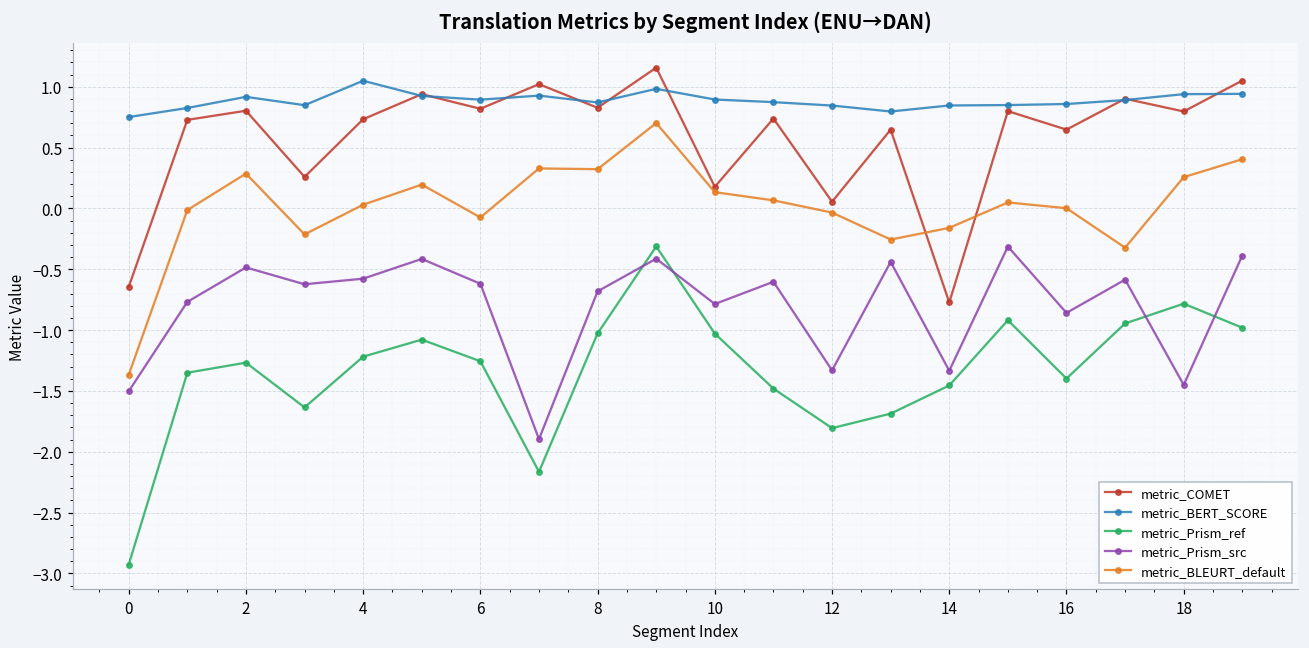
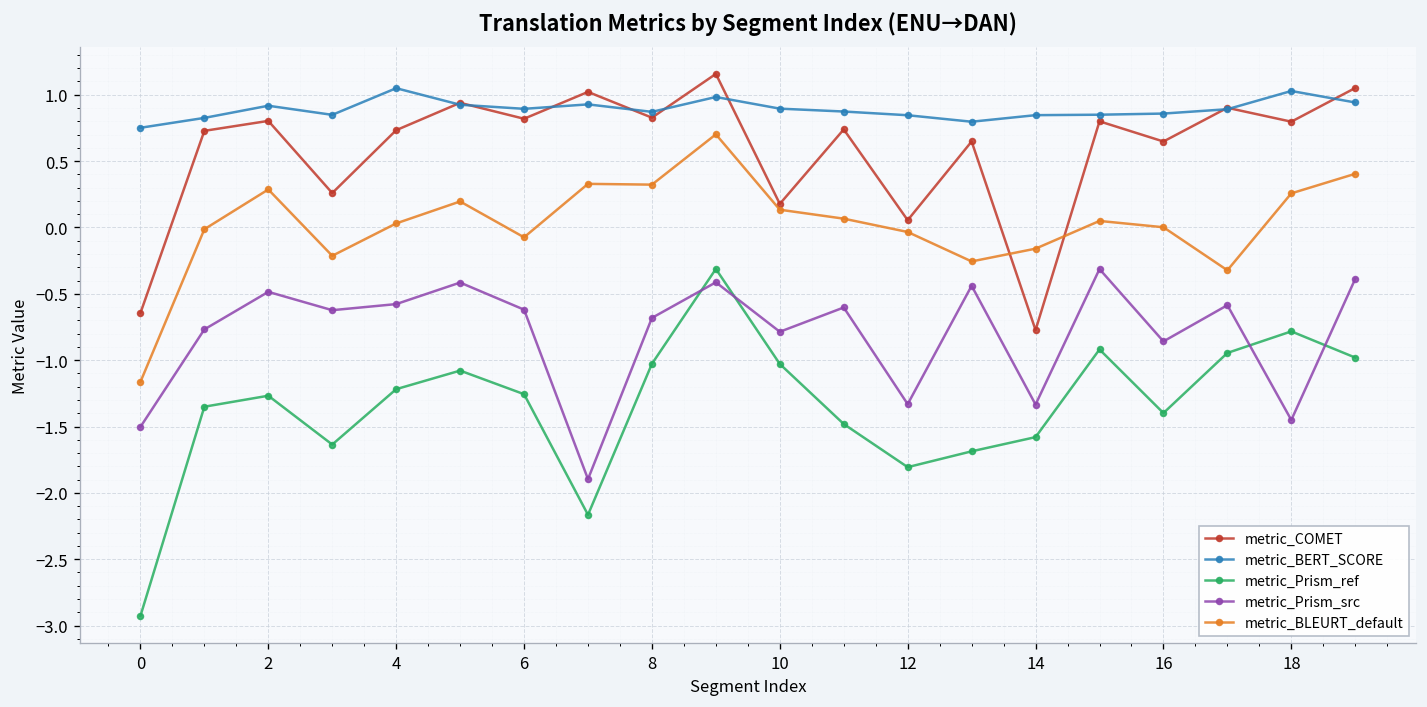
  {
    "metric_COMET": {
      "0": -0.65,
      "2": 0.80,
      "4": 0.73,
      "6": 0.82,
      "8": 0.83,
      "10": 0.18,
      "12": 0.05,
      "14": -0.77,
      "16": 0.65,
      "18": 0.80
    },
    "metric_BERT_SCORE": {
      "0": 0.75,
      "2": 0.92,
      "4": 1.05,
      "6": 0.89,
      "8": 0.87,
      "10": 0.90,
      "12": 0.85,
      "14": 0.85,
      "16": 0.86,
-     "18": 0.94
+     "18": 1.03
    },
    "metric_Prism_ref": {
      "0": -2.93,
      "2": -1.27,
      "4": -1.22,
      "6": -1.26,
      "8": -1.03,
      "10": -1.03,
      "12": -1.81,
-     "14": -1.46,
+     "14": -1.58,
      "16": -1.40,
      "18": -0.78
    },
    "metric_Prism_src": {
      "0": -1.50,
      "2": -0.49,
      "4": -0.58,
      "6": -0.62,
      "8": -0.68,
      "10": -0.79,
      "12": -1.33,
      "14": -1.33,
      "16": -0.86,
      "18": -1.45
    },
    "metric_BLEURT_default": {
-     "0": -1.37,
+     "0": -1.16,
      "2": 0.29,
      "4": 0.03,
      "6": -0.07,
      "8": 0.32,
      "10": 0.13,
      "12": -0.03,
      "14": -0.16,
      "16": 0.00,
      "18": 0.26
    }
  }
